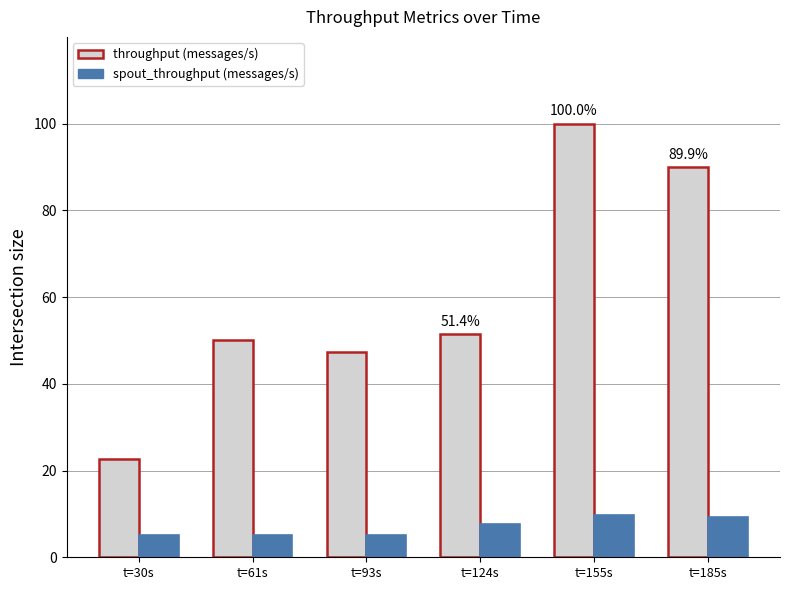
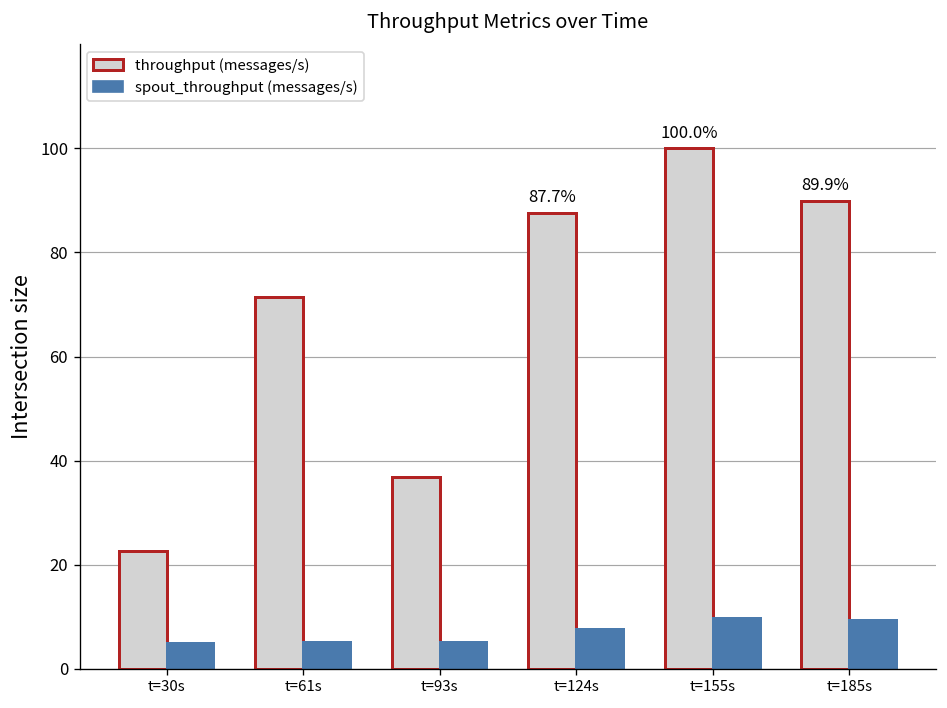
  {
    "throughput (messages/s)": {
-     "t=61s": "50",
-     "t=93s": "47",
-     "t=124s": "51.4%",
+     "t=61s": "71",
+     "t=93s": "37",
+     "t=124s": "87.7%",
      "t=155s": "100.0%",
      "t=185s": "89.9%"
    },
    "spout_throughput (messages/s)": {
      "t=30s": "5",
      "t=61s": "5",
      "t=93s": "5",
      "t=124s": "8",
      "t=155s": "10",
      "t=185s": "9"
    }
  }
